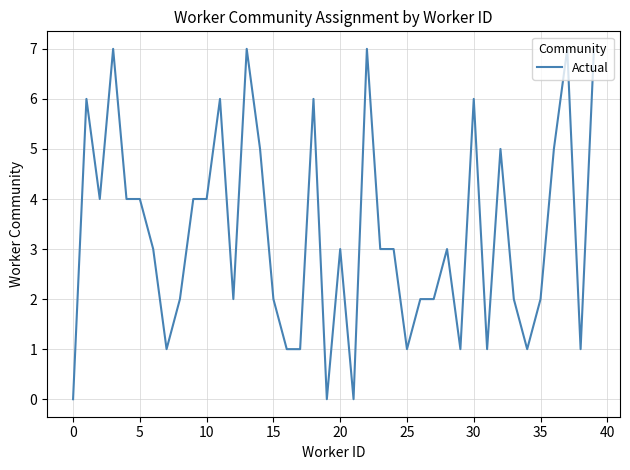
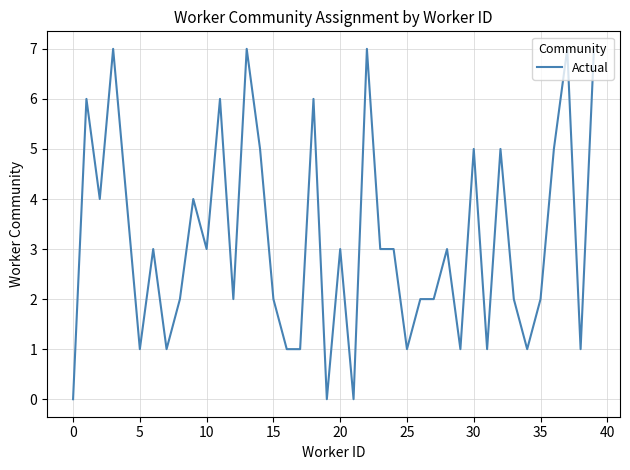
  {
    "0": 0,
-   "5": 4,
-   "10": 4,
+   "5": 1,
+   "10": 3,
    "15": 2,
    "20": 3,
    "25": 1,
-   "30": 6,
+   "30": 5,
    "35": 2
  }
